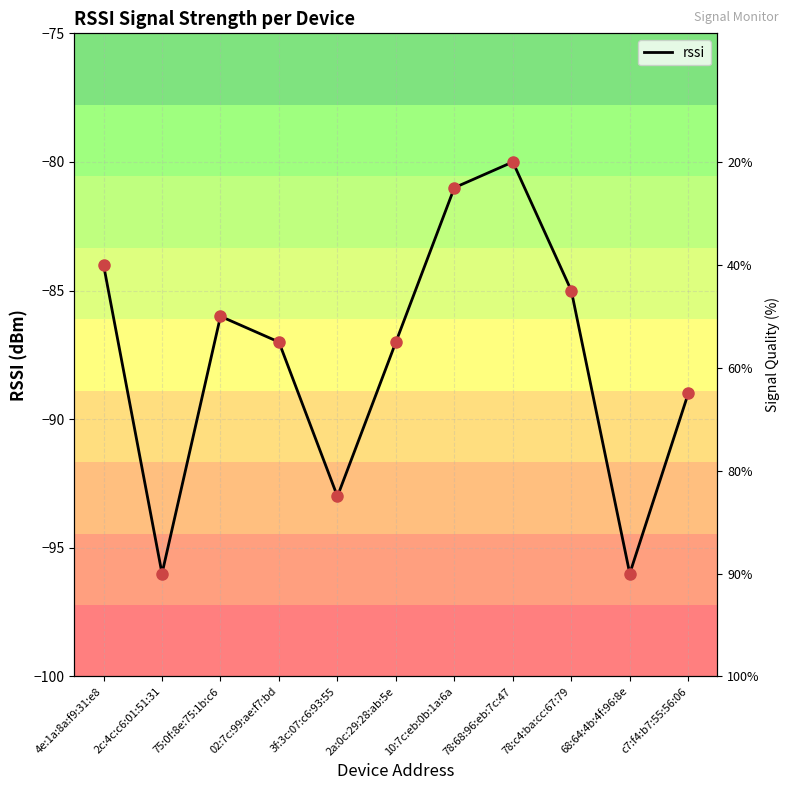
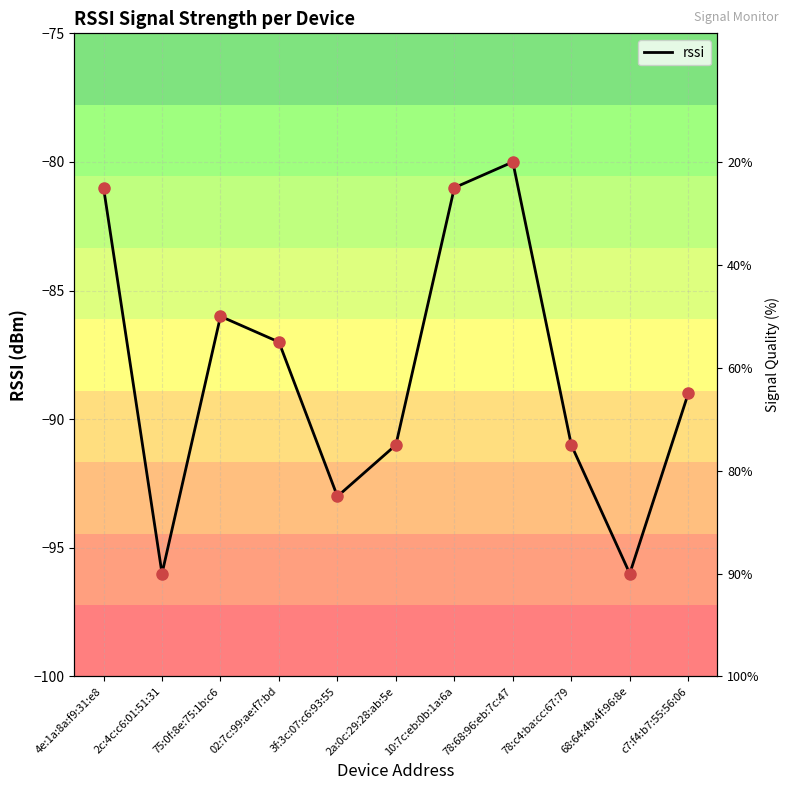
  {
-   "4e:1a:8a:f9:31:e8": -84,
+   "4e:1a:8a:f9:31:e8": -81,
    "2c:4c:c6:01:51:31": -96,
    "75:0f:8e:75:1b:c6": -86,
    "02:7c:99:ae:f7:bd": -87,
    "3f:3c:07:c6:93:55": -93,
-   "2a:0c:29:28:ab:5e": -87,
+   "2a:0c:29:28:ab:5e": -91,
    "10:7c:eb:0b:1a:6a": -81,
    "78:68:96:eb:7c:47": -80,
-   "78:c4:ba:cc:67:79": -85,
+   "78:c4:ba:cc:67:79": -91,
    "68:64:4b:4f:96:8e": -96,
    "c7:f4:b7:55:56:06": -89
  }
